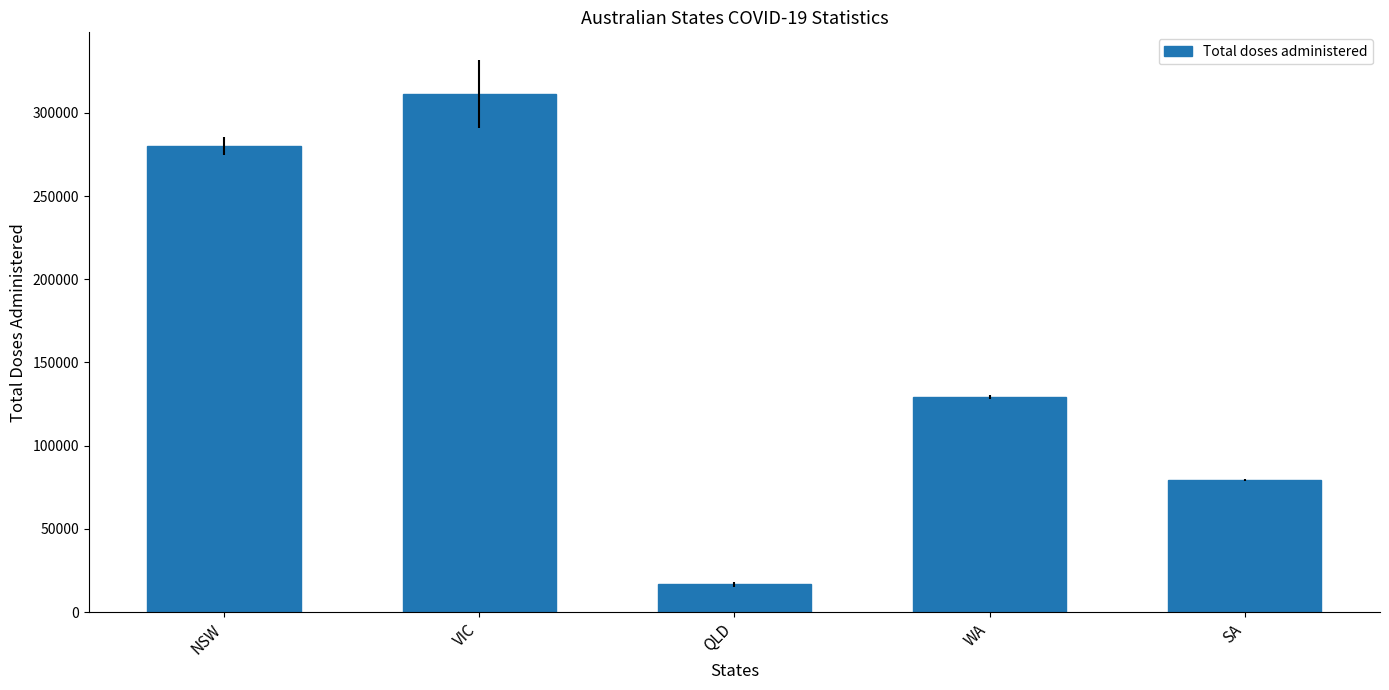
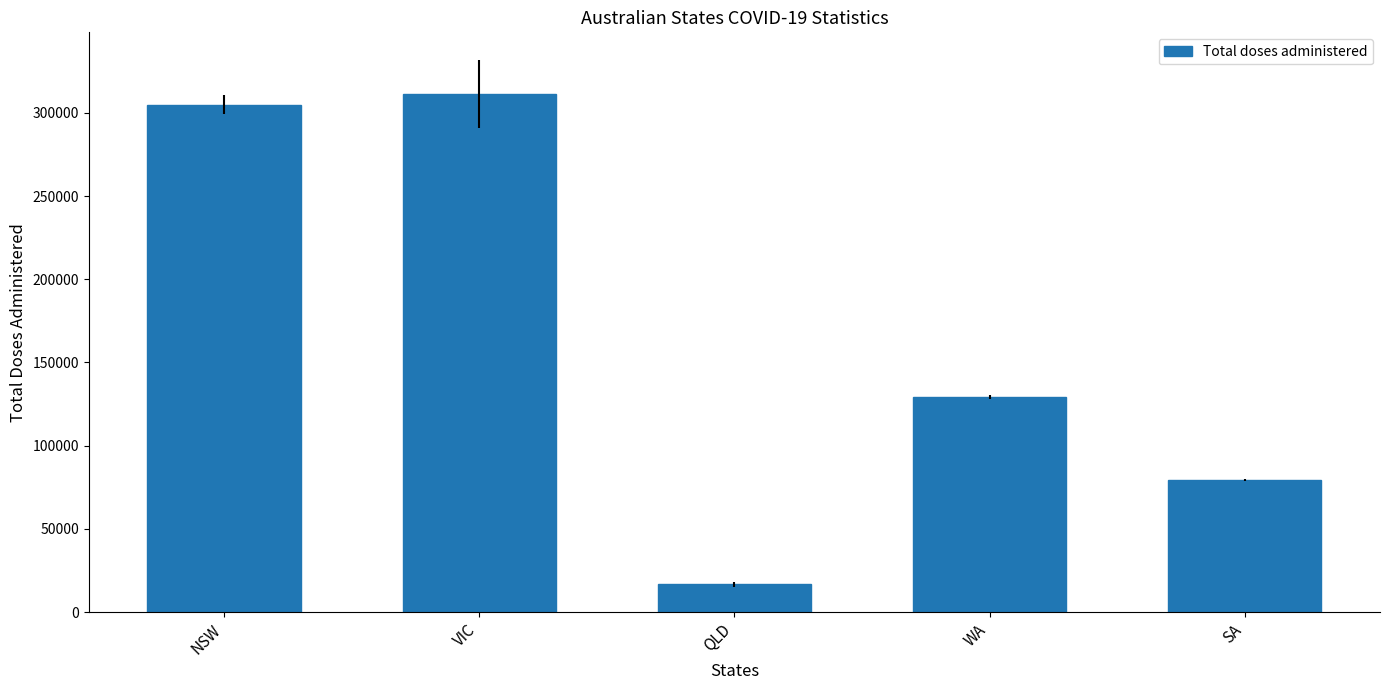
  {
-   "NSW": 280000,
+   "NSW": 305000,
    "VIC": 311000,
    "QLD": 17000,
    "WA": 129000,
    "SA": 80000
  }
